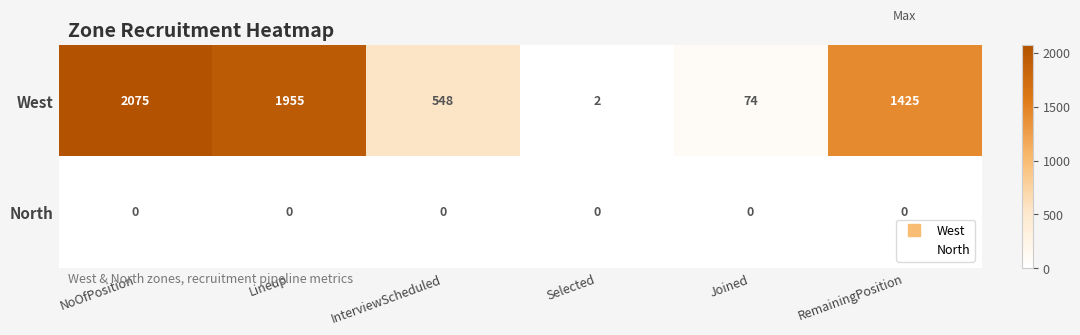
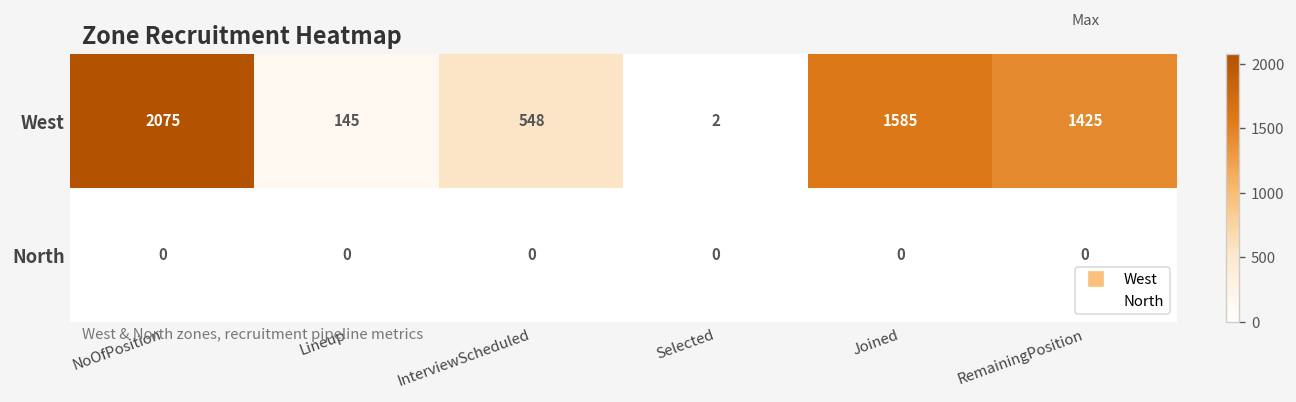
  {
    "West": {
      "NoOfPosition": 2075,
-     "Lineup": 1955,
+     "Lineup": 145,
      "InterviewScheduled": 548,
      "Selected": 2,
-     "Joined": 74,
+     "Joined": 1585,
      "RemainingPosition": 1425
    },
    "North": {
      "NoOfPosition": 0,
      "Lineup": 0,
      "InterviewScheduled": 0,
      "Selected": 0,
      "Joined": 0,
      "RemainingPosition": 0
    }
  }
